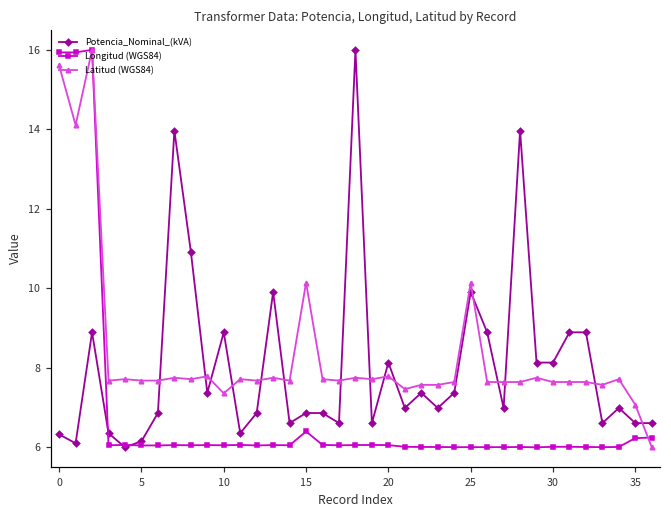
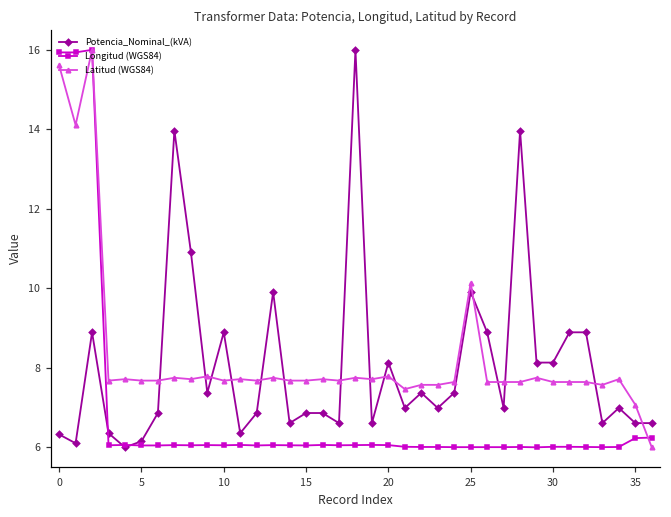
  {
    "Potencia_Nominal_(kVA)": {
      "0": 6.3,
      "5": 6.2,
      "10": 8.9,
      "15": 6.9,
      "20": 8.1,
      "25": 9.9,
      "30": 8.1,
      "35": 6.6
    },
    "Longitud (WGS84)": {
      "0": 15.9,
      "5": 6.0,
      "10": 6.1,
-     "15": 6.4,
+     "15": 6.0,
      "20": 6.1,
      "25": 6.0,
      "30": 6.0,
      "35": 6.2
    },
    "Latitud (WGS84)": {
      "0": 15.6,
      "5": 7.7,
-     "10": 7.4,
-     "15": 10.1,
+     "10": 7.7,
+     "15": 7.7,
      "20": 7.8,
      "25": 10.1,
      "30": 7.6,
      "35": 7.1
    }
  }
